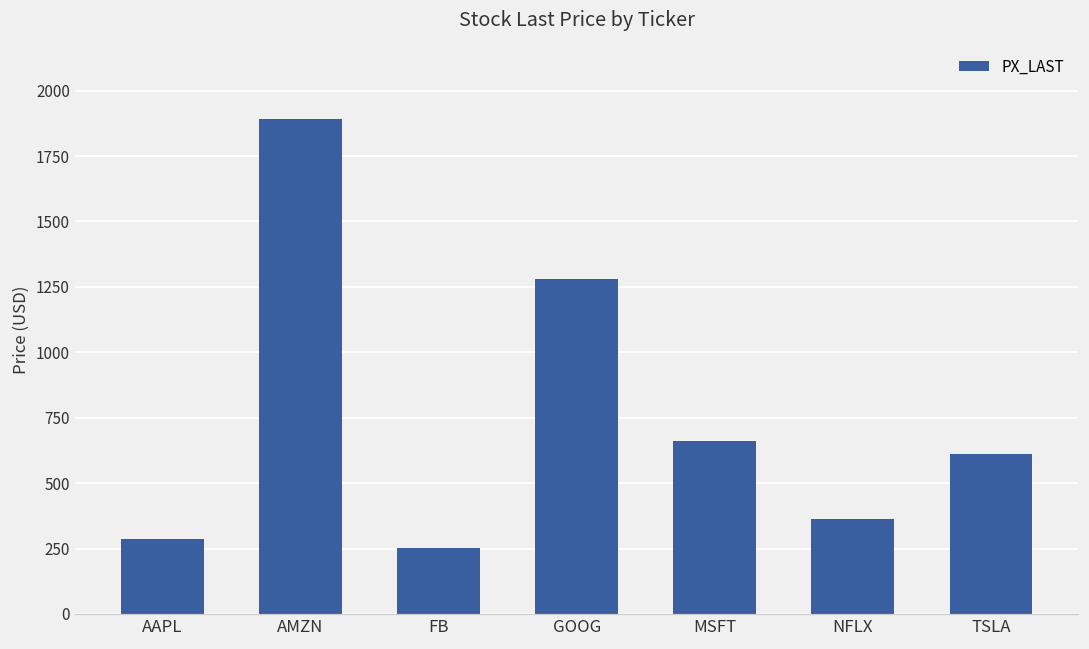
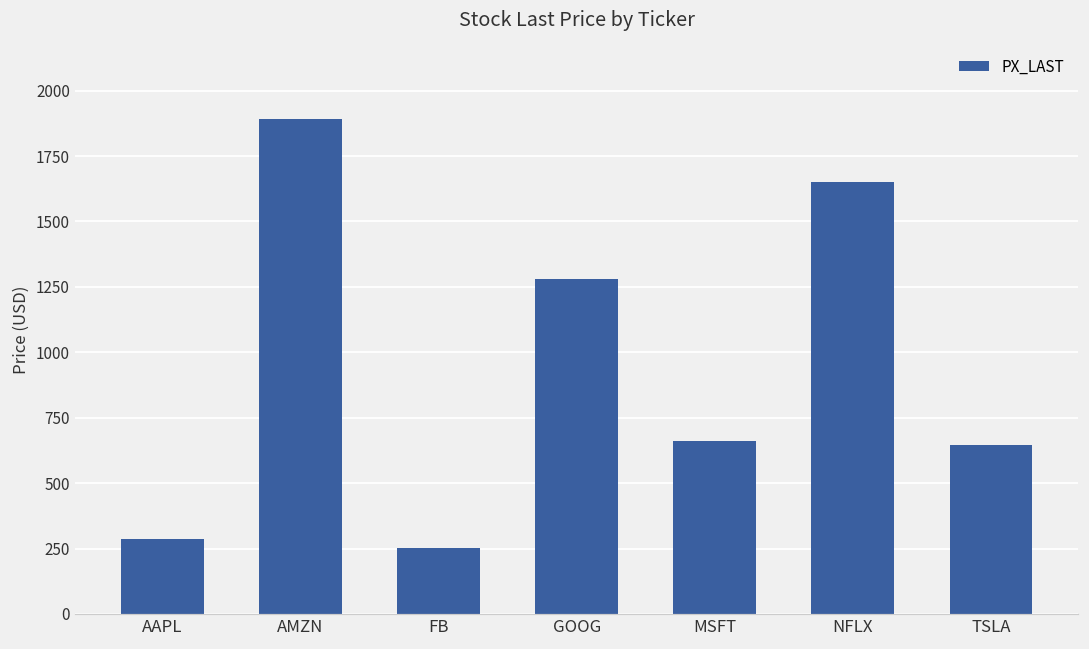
  {
    "AAPL": 290,
    "AMZN": 1890,
    "FB": 250,
    "GOOG": 1280,
    "MSFT": 660,
-   "NFLX": 360,
-   "TSLA": 610
+   "NFLX": 1650,
+   "TSLA": 650
  }
